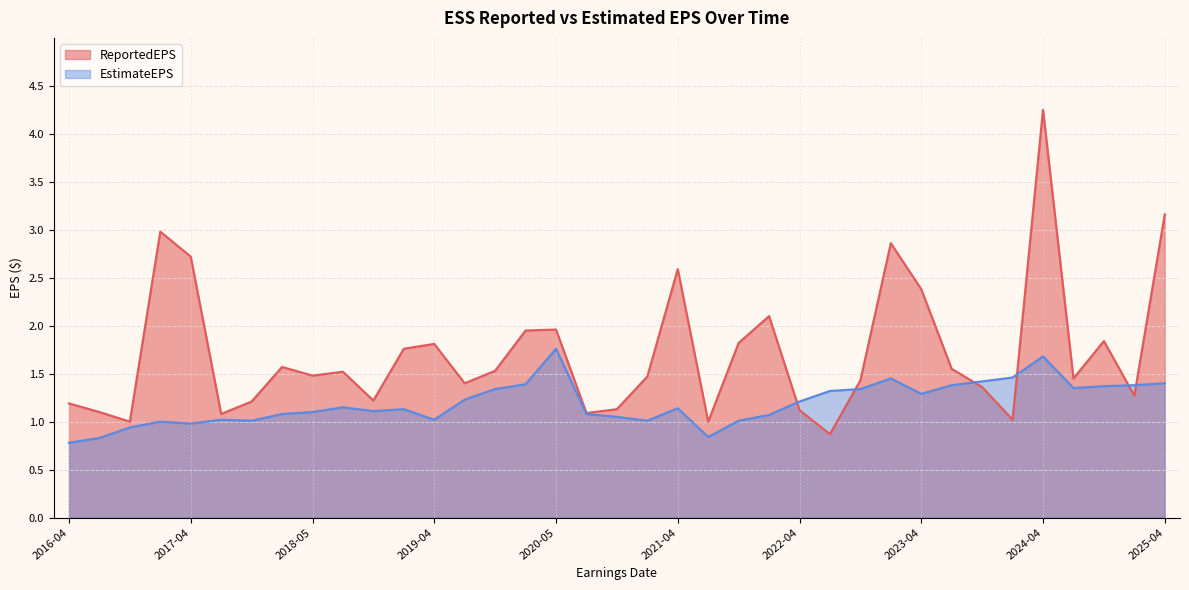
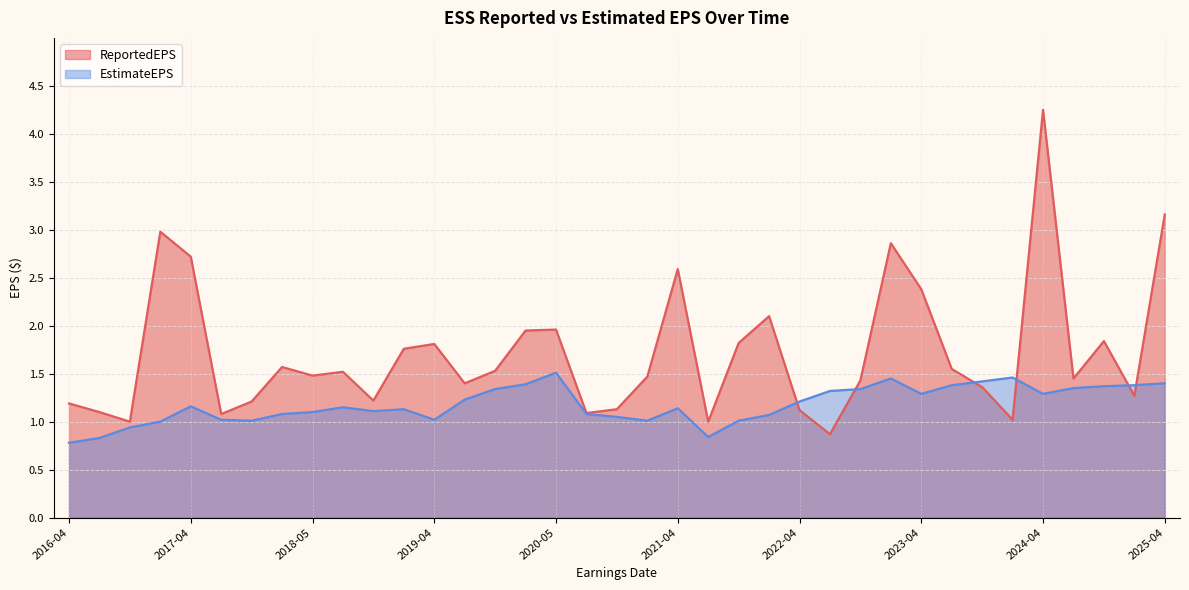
  {
    "ReportedEPS": {
      "2016-04": 1.2,
      "2017-04": 2.7,
      "2018-05": 1.5,
      "2019-04": 1.8,
      "2020-05": 2.0,
      "2021-04": 2.6,
      "2022-04": 1.1,
      "2023-04": 2.4,
      "2024-04": 4.3,
      "2025-04": 3.2
    },
    "EstimateEPS": {
      "2016-04": 0.8,
-     "2017-04": 1.0,
+     "2017-04": 1.2,
      "2018-05": 1.1,
      "2019-04": 1.0,
-     "2020-05": 1.8,
+     "2020-05": 1.5,
      "2021-04": 1.1,
      "2022-04": 1.2,
      "2023-04": 1.3,
-     "2024-04": 1.7,
+     "2024-04": 1.3,
      "2025-04": 1.4
    }
  }
